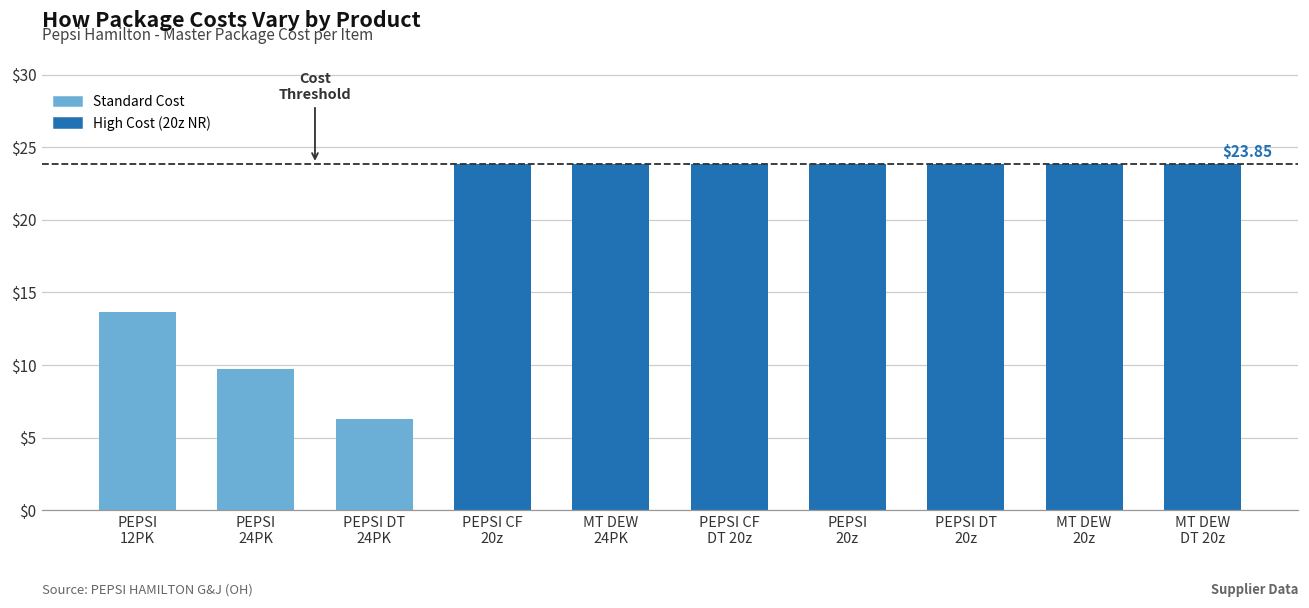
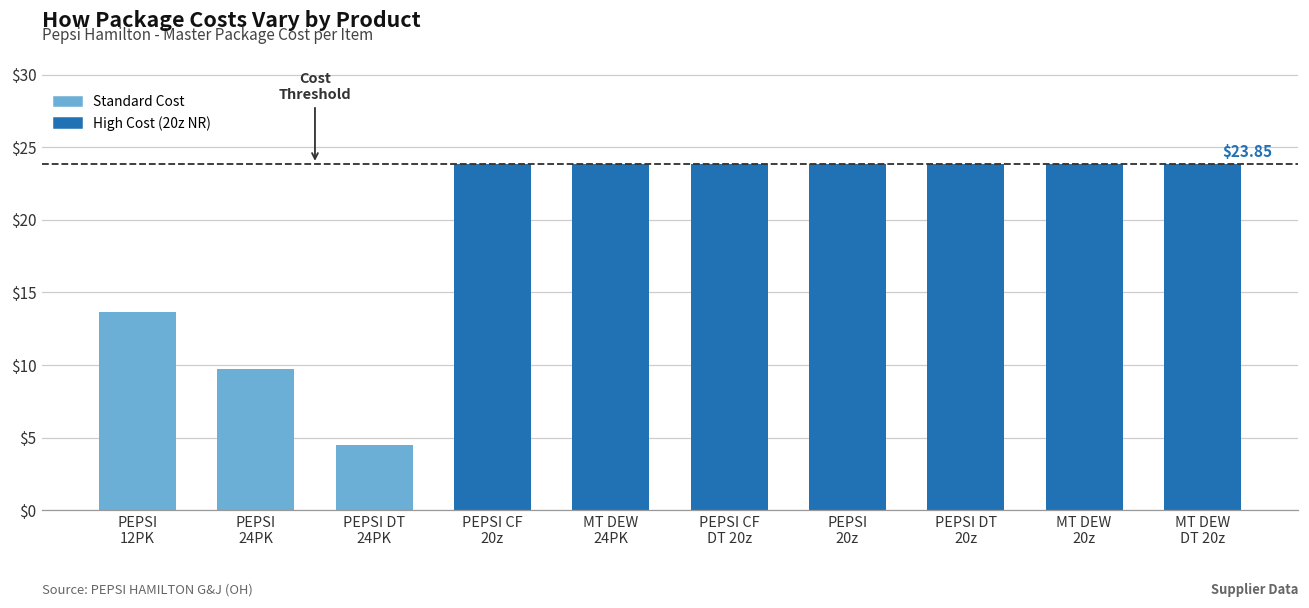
  {
    "PEPSI 12PK": "$13.6",
    "PEPSI 24PK": "$9.7",
-   "PEPSI DT 24PK": "$6.3",
+   "PEPSI DT 24PK": "$4.5",
    "PEPSI CF 20z": "$23.9",
    "MT DEW 24PK": "$23.9",
    "PEPSI CF DT 20z": "$23.9",
    "PEPSI 20z": "$23.9",
    "PEPSI DT 20z": "$23.9",
    "MT DEW 20z": "$23.9"
  }
